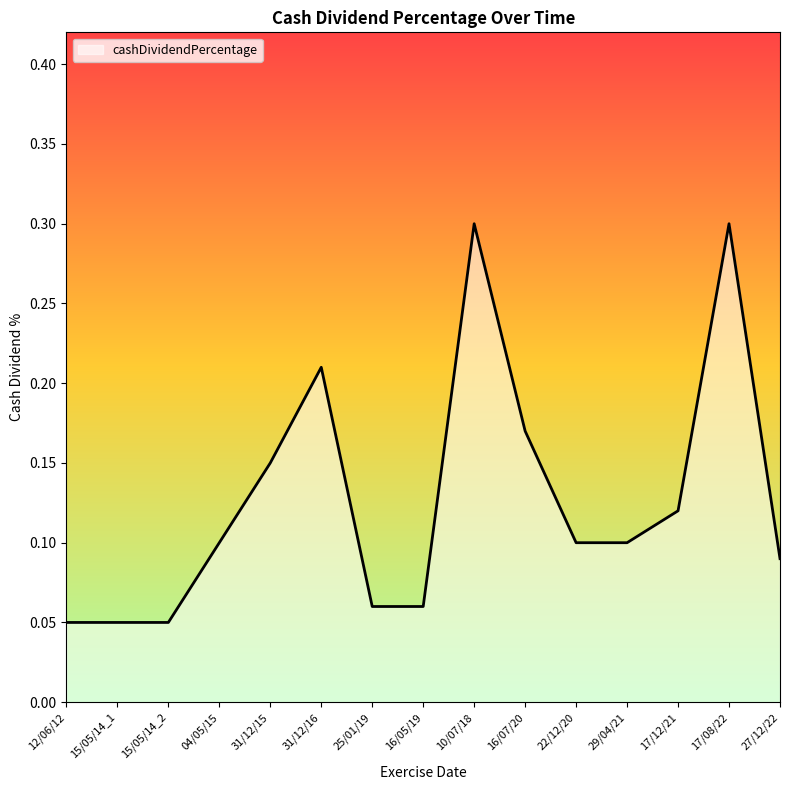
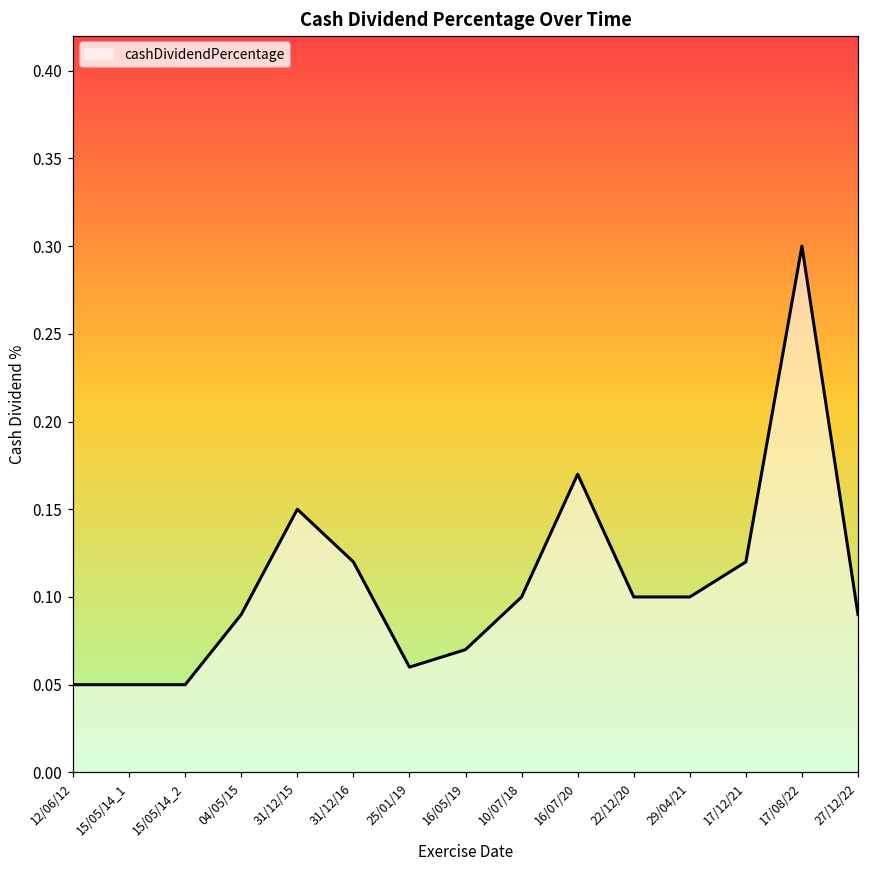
  {
    "12/06/12": 0.05,
    "15/05/14_1": 0.05,
    "15/05/14_2": 0.05,
-   "04/05/15": 0.10,
+   "04/05/15": 0.09,
    "31/12/15": 0.15,
-   "31/12/16": 0.21,
+   "31/12/16": 0.12,
    "25/01/19": 0.06,
-   "16/05/19": 0.06,
-   "10/07/18": 0.3,
+   "16/05/19": 0.07,
+   "10/07/18": 0.1,
    "16/07/20": 0.17,
    "22/12/20": 0.10,
    "29/04/21": 0.10,
    "17/12/21": 0.12,
    "17/08/22": 0.30,
    "27/12/22": 0.09
  }
